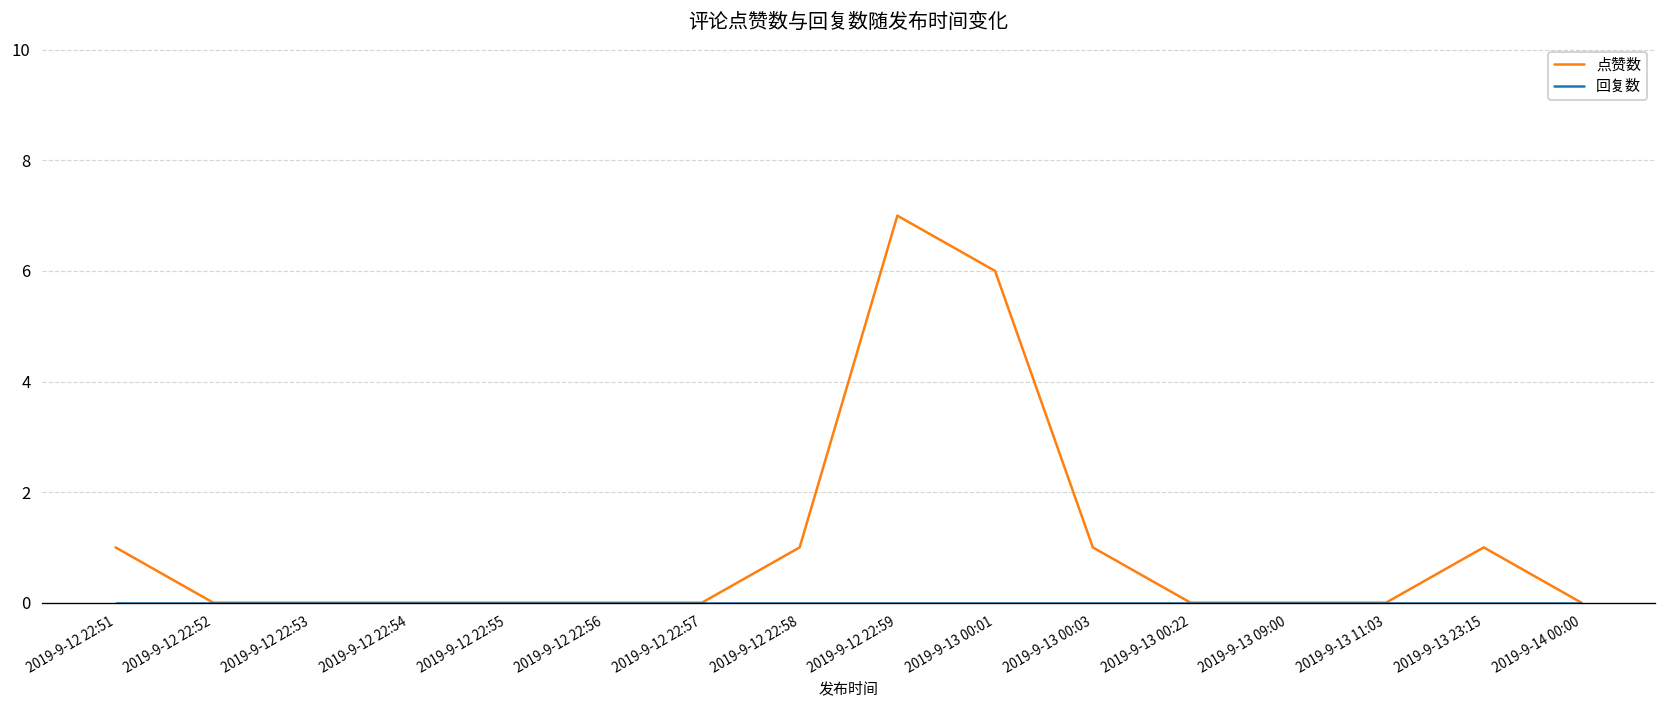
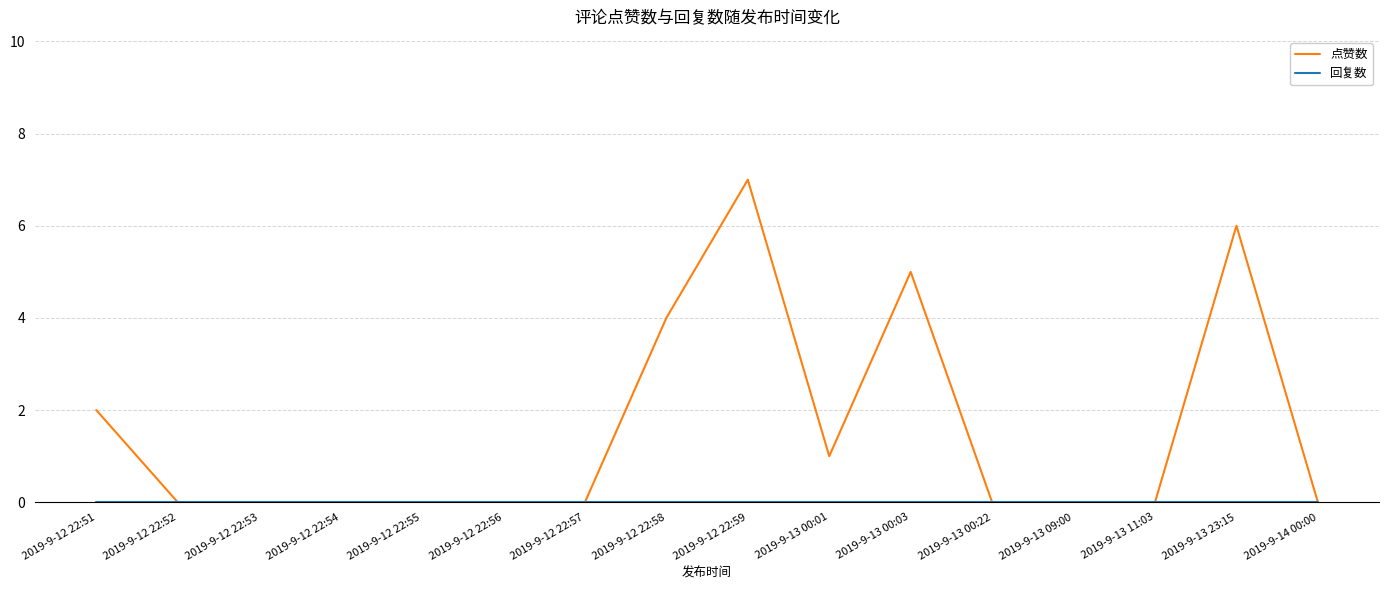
  {
    "点赞数": {
-     "2019-9-12 22:51": 1,
-     "2019-9-12 22:58": 1,
+     "2019-9-12 22:51": 2,
+     "2019-9-12 22:58": 4,
      "2019-9-12 22:59": 7,
-     "2019-9-13 00:01": 6,
-     "2019-9-13 00:03": 1,
-     "2019-9-13 23:15": 1
+     "2019-9-13 00:01": 1,
+     "2019-9-13 00:03": 5,
+     "2019-9-13 23:15": 6
    },
    "回复数": {
      "2019-9-12 22:51": 0,
      "2019-9-12 22:58": 0,
      "2019-9-12 22:59": 0,
      "2019-9-13 00:01": 0,
      "2019-9-13 00:03": 0,
      "2019-9-13 23:15": 0
    }
  }
